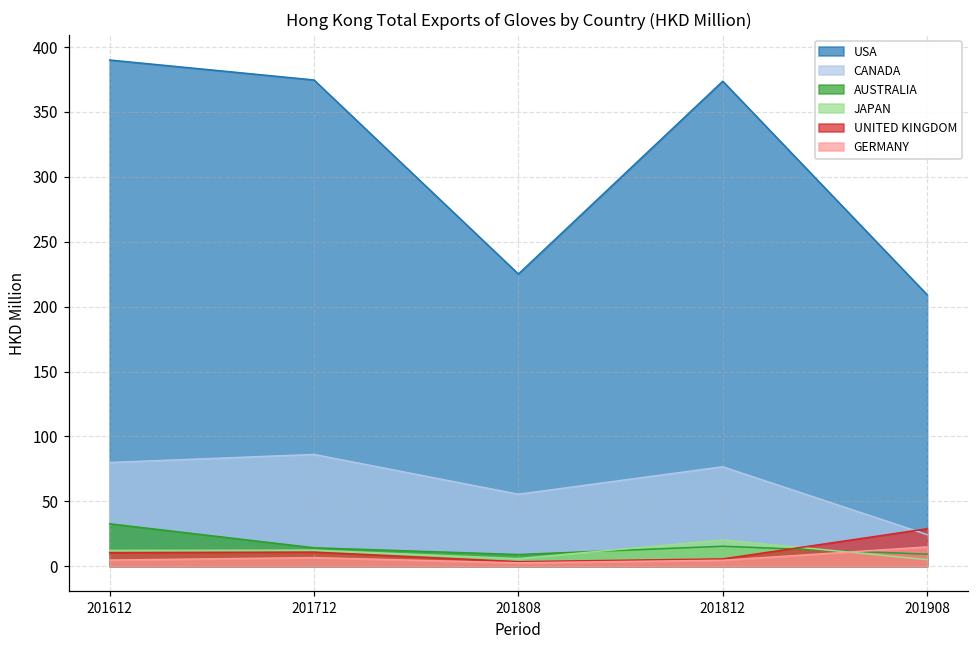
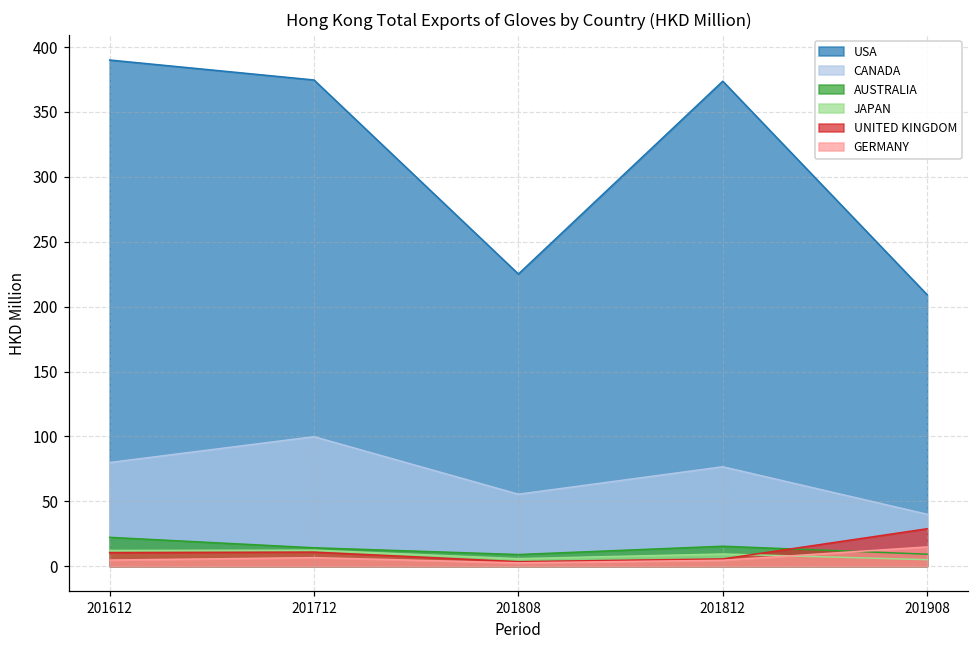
  {
    "USA": {
      "201612": 390,
      "201712": 375,
      "201808": 225,
      "201812": 374,
      "201908": 209
    },
    "CANADA": {
      "201612": 80,
-     "201712": 86,
+     "201712": 100,
      "201808": 55,
      "201812": 77,
-     "201908": 24
+     "201908": 40
    },
    "AUSTRALIA": {
-     "201612": 33,
+     "201612": 22,
      "201808": 9,
      "201812": 15,
      "201908": 9
    },
    "JAPAN": {
      "201808": 6,
-     "201812": 20,
+     "201812": 9,
      "201908": 5
    },
    "UNITED KINGDOM": {
      "201908": 29
    },
    "GERMANY": {
      "201612": 5,
      "201712": 7,
      "201908": 15
    }
  }
